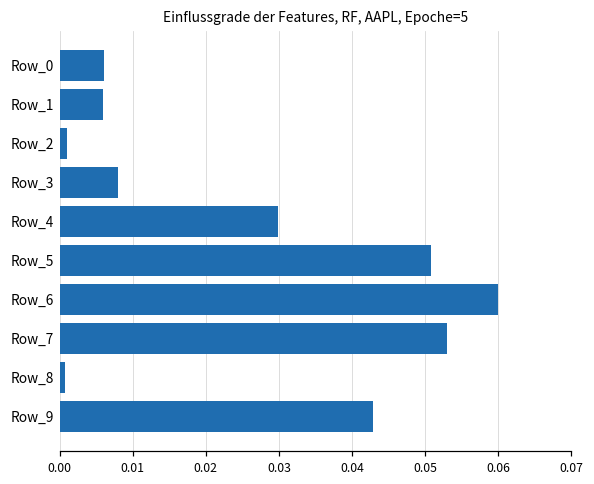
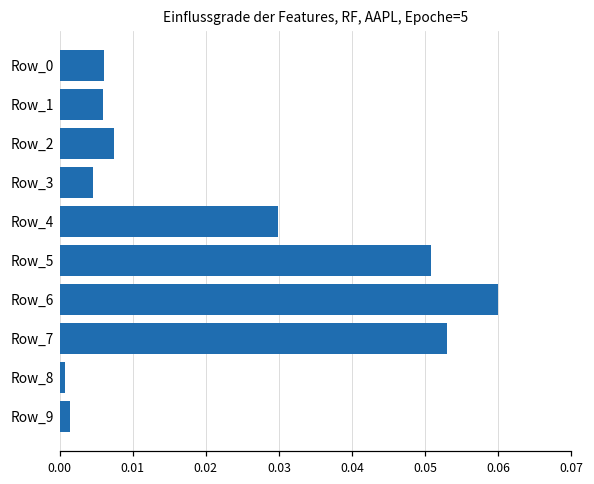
  {
    "Row_0": 0.006,
    "Row_1": 0.006,
-   "Row_2": 0.001,
-   "Row_3": 0.008,
+   "Row_2": 0.007,
+   "Row_3": 0.005,
    "Row_4": 0.030,
    "Row_5": 0.051,
    "Row_6": 0.060,
    "Row_7": 0.053,
    "Row_8": 0.001,
-   "Row_9": 0.043
+   "Row_9": 0.001
  }
